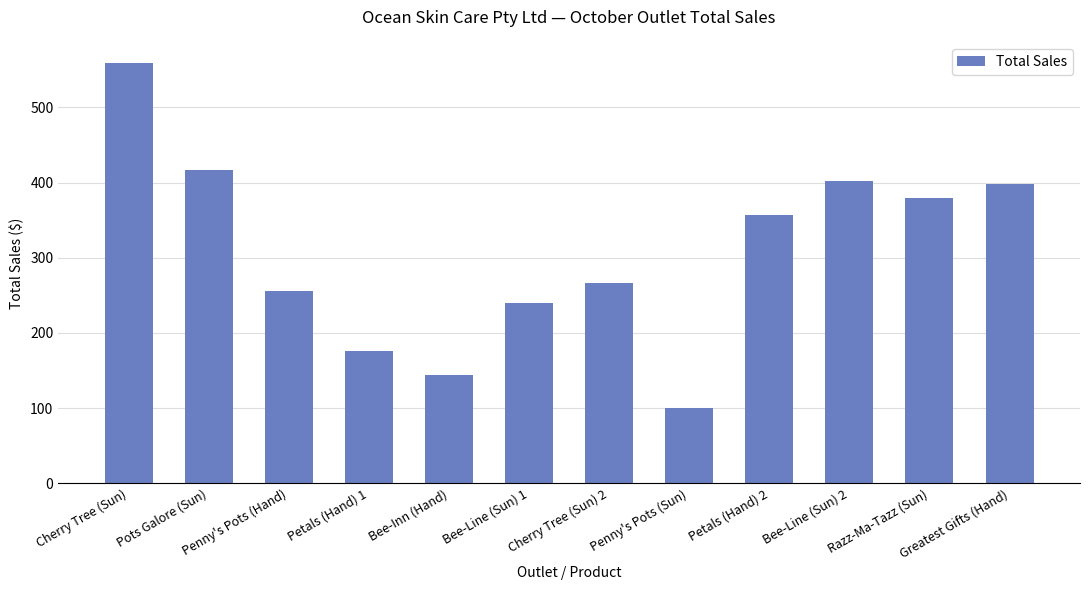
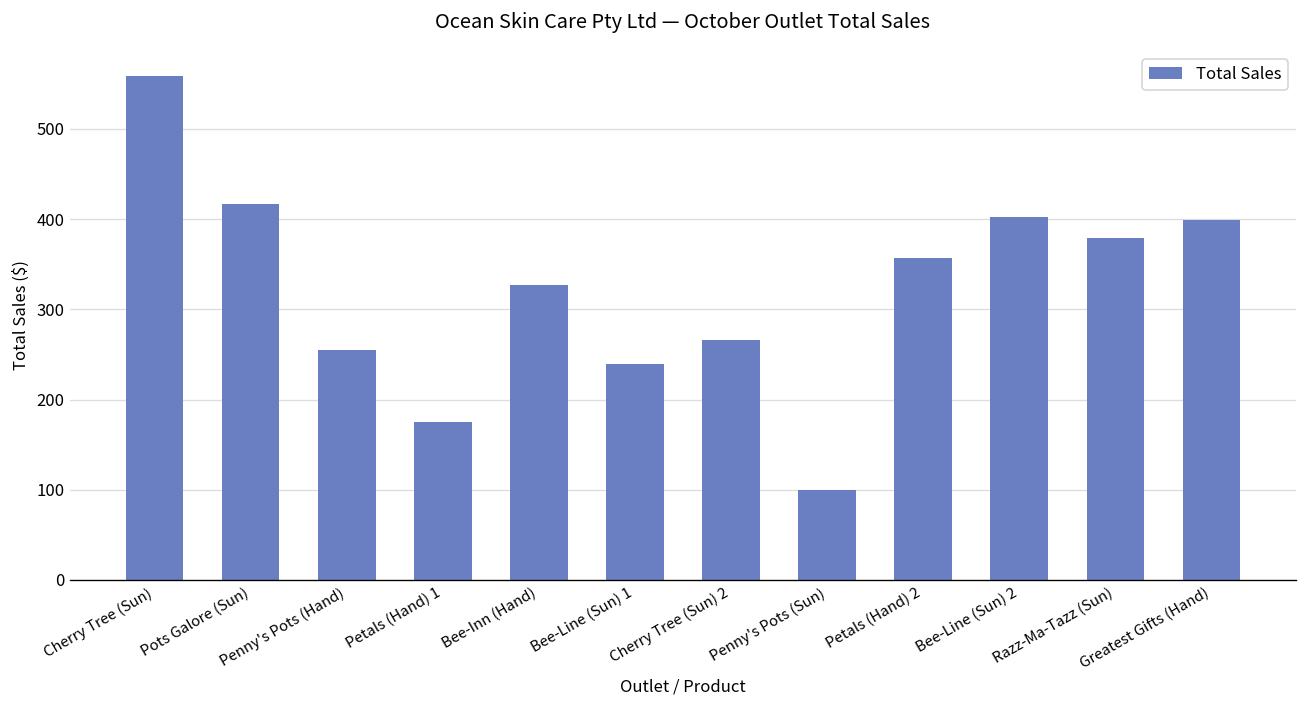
  {
    "Cherry Tree (Sun)": 560,
    "Pots Galore (Sun)": 420,
    "Penny's Pots (Hand)": 260,
    "Petals (Hand) 1": 180,
-   "Bee-Inn (Hand)": 140,
+   "Bee-Inn (Hand)": 330,
    "Bee-Line (Sun) 1": 240,
    "Cherry Tree (Sun) 2": 270,
    "Penny's Pots (Sun)": 100,
    "Petals (Hand) 2": 360,
    "Bee-Line (Sun) 2": 400,
    "Razz-Ma-Tazz (Sun)": 380,
    "Greatest Gifts (Hand)": 400
  }
